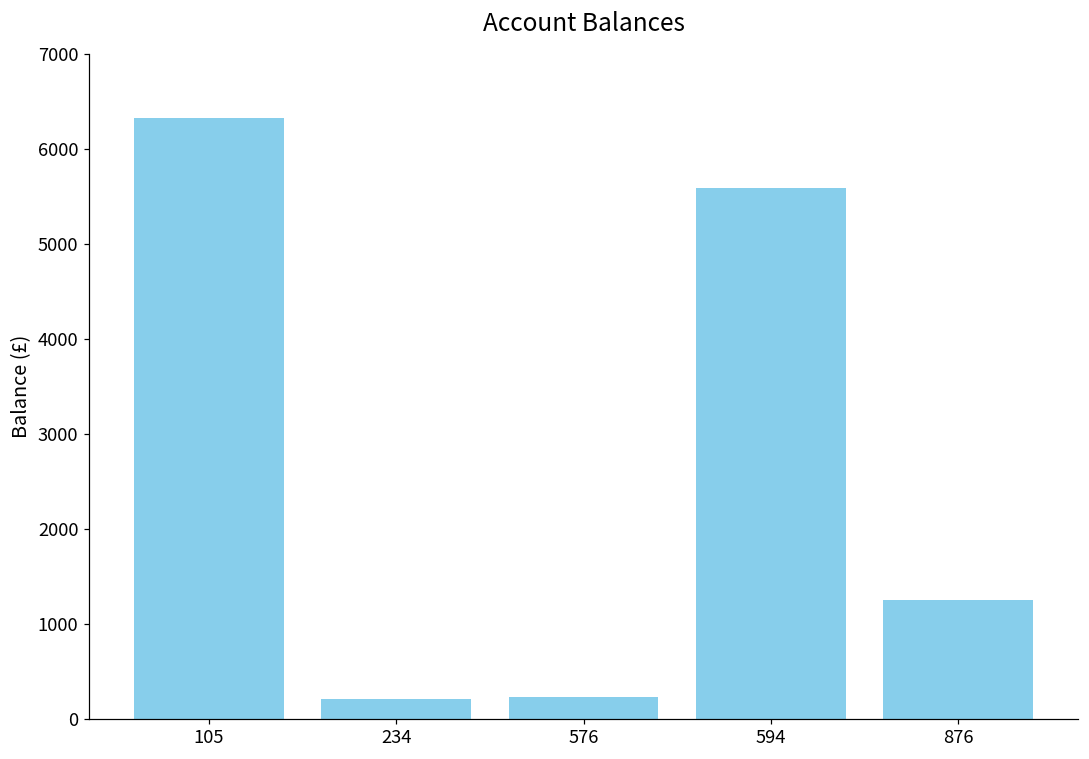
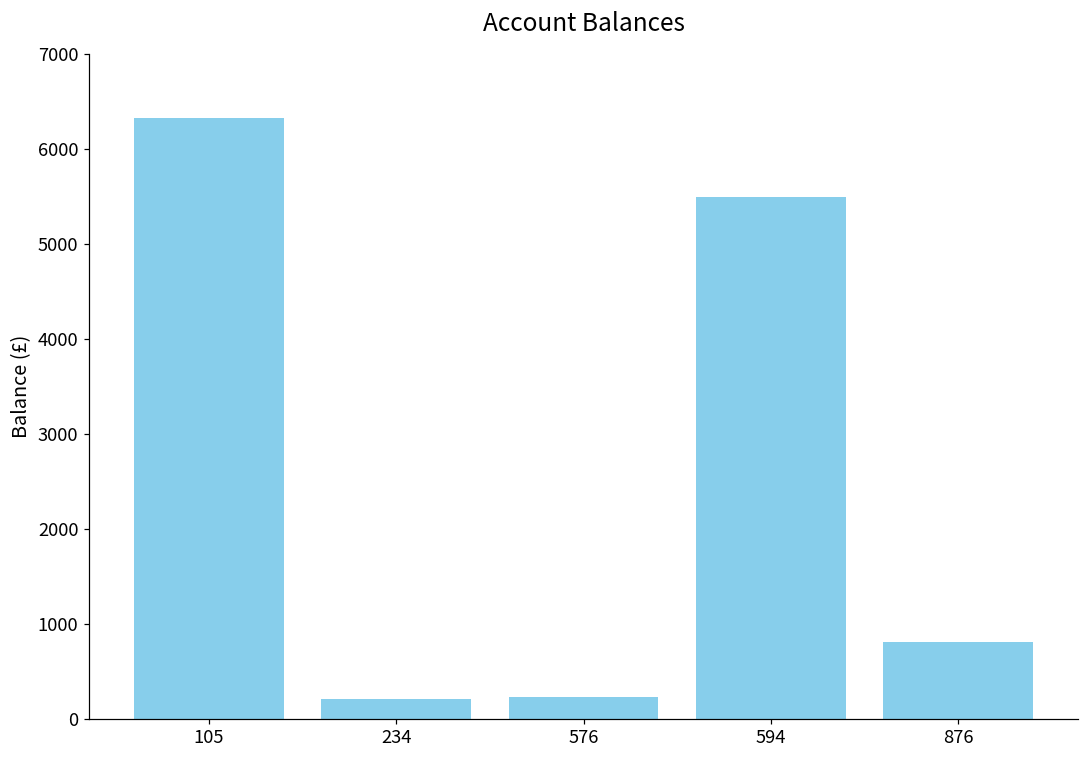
  {
    "105": 6300,
    "234": 200,
    "576": 200,
-   "594": 5600,
-   "876": 1200
+   "594": 5500,
+   "876": 800
  }
